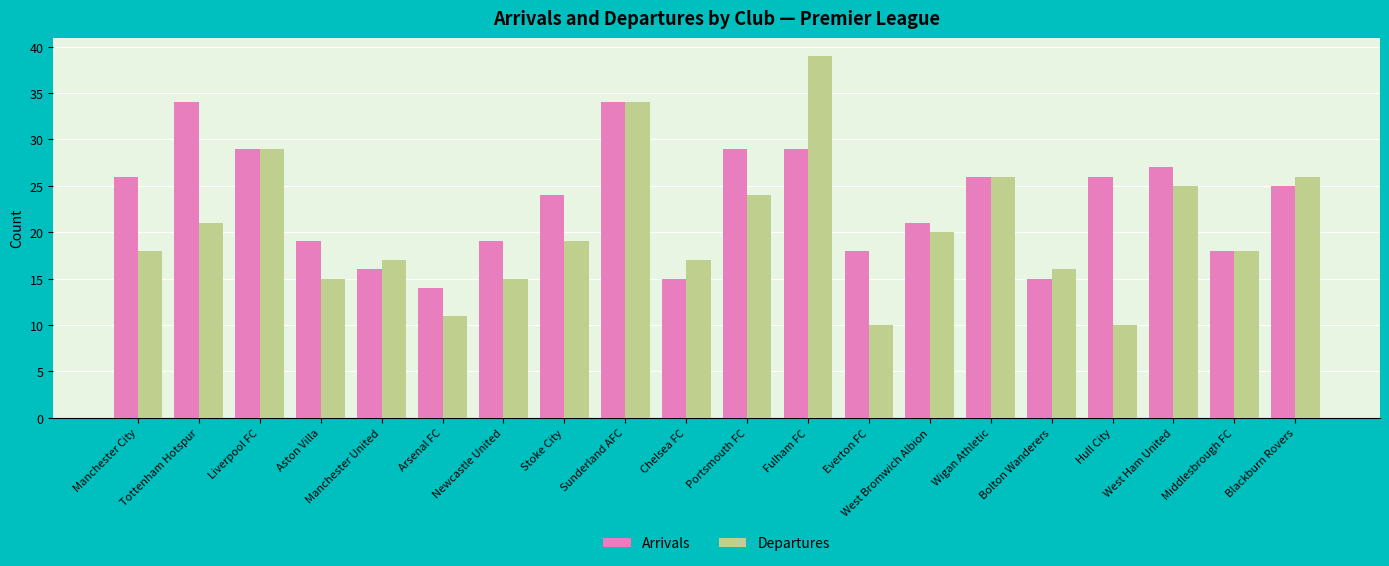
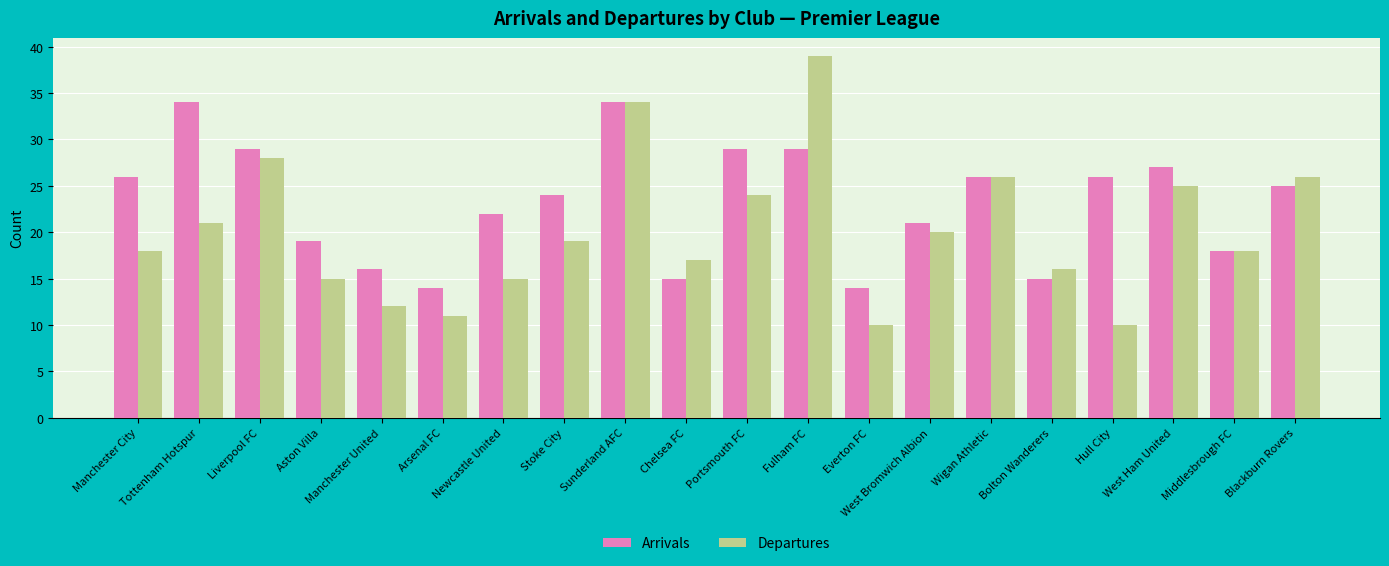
  {
    "Arrivals": {
      "Manchester City": 26,
      "Tottenham Hotspur": 34,
      "Liverpool FC": 29,
      "Aston Villa": 19,
      "Manchester United": 16,
      "Arsenal FC": 14,
-     "Newcastle United": 19,
+     "Newcastle United": 22,
      "Stoke City": 24,
      "Sunderland AFC": 34,
      "Chelsea FC": 15,
      "Portsmouth FC": 29,
      "Fulham FC": 29,
-     "Everton FC": 18,
+     "Everton FC": 14,
      "West Bromwich Albion": 21,
      "Wigan Athletic": 26,
      "Bolton Wanderers": 15,
      "Hull City": 26,
      "West Ham United": 27,
      "Middlesbrough FC": 18,
      "Blackburn Rovers": 25
    },
    "Departures": {
      "Manchester City": 18,
      "Tottenham Hotspur": 21,
-     "Liverpool FC": 29,
+     "Liverpool FC": 28,
      "Aston Villa": 15,
-     "Manchester United": 17,
+     "Manchester United": 12,
      "Arsenal FC": 11,
      "Newcastle United": 15,
      "Stoke City": 19,
      "Sunderland AFC": 34,
      "Chelsea FC": 17,
      "Portsmouth FC": 24,
      "Fulham FC": 39,
      "Everton FC": 10,
      "West Bromwich Albion": 20,
      "Wigan Athletic": 26,
      "Bolton Wanderers": 16,
      "Hull City": 10,
      "West Ham United": 25,
      "Middlesbrough FC": 18,
      "Blackburn Rovers": 26
    }
  }
